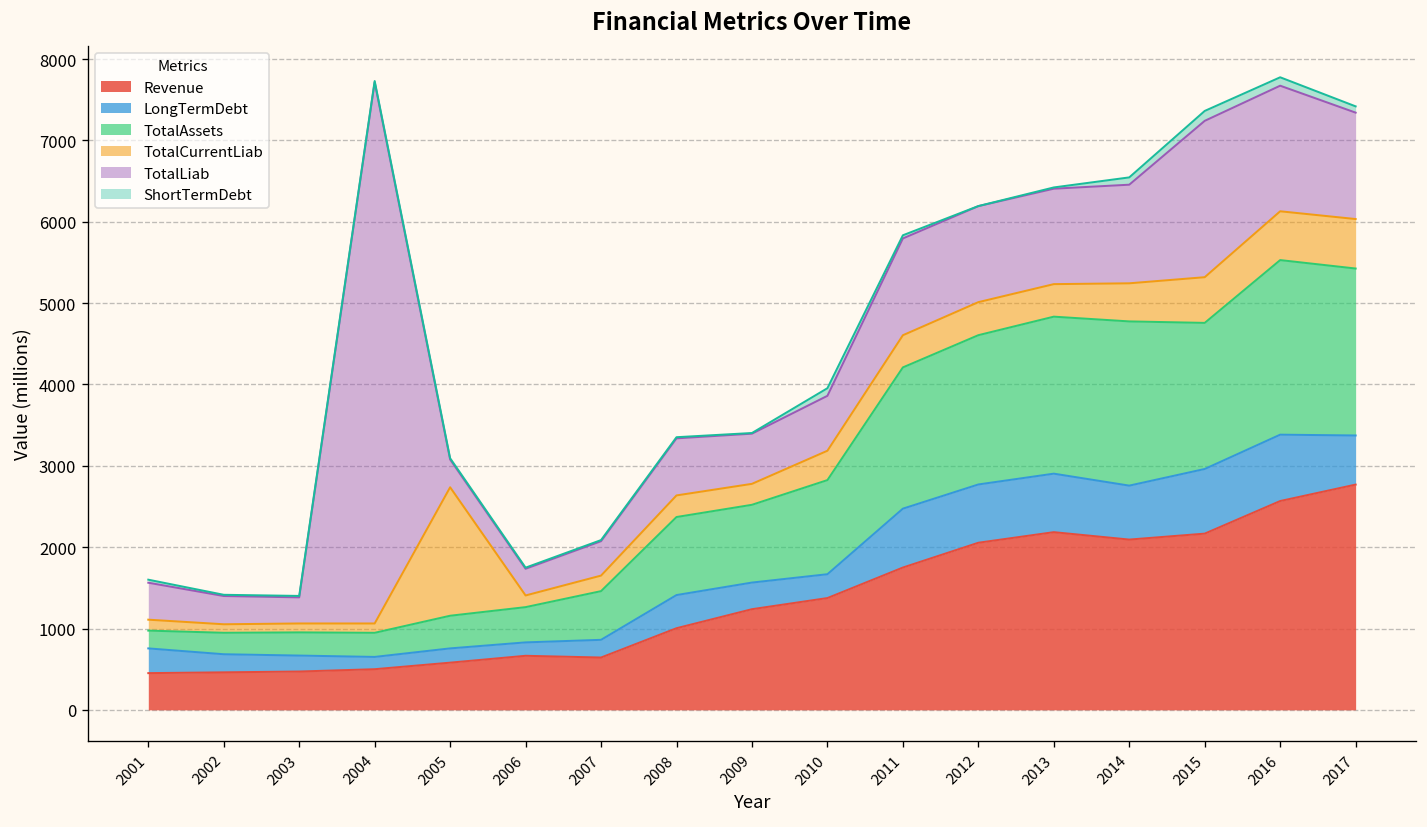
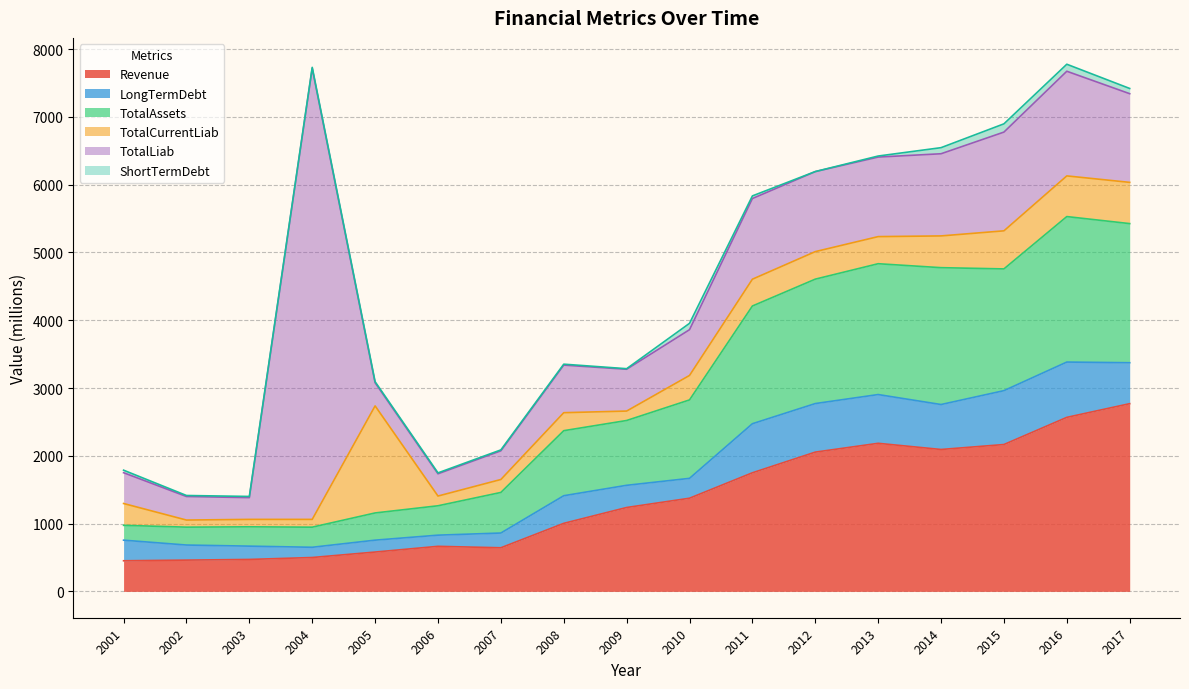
  {
    "Revenue": {
      "2001": 500,
      "2002": 500,
      "2003": 500,
      "2004": 500,
      "2005": 600,
      "2006": 700,
      "2007": 600,
      "2008": 1000,
      "2009": 1200,
      "2010": 1400,
      "2011": 1700,
      "2012": 2100,
      "2013": 2200,
      "2014": 2100,
      "2015": 2200,
      "2016": 2600,
      "2017": 2800
    },
    "LongTermDebt": {
      "2001": 300,
      "2002": 200,
      "2003": 200,
      "2004": 200,
      "2005": 200,
      "2006": 200,
      "2007": 200,
      "2008": 400,
      "2009": 300,
      "2010": 300,
      "2011": 700,
      "2012": 700,
      "2013": 700,
      "2014": 700,
      "2015": 800,
      "2016": 800,
      "2017": 600
    },
    "TotalCurrentLiab": {
-     "2001": 100,
+     "2001": 300,
      "2002": 100,
      "2003": 100,
      "2004": 100,
      "2005": 1600,
      "2006": 100,
      "2007": 200,
      "2008": 300,
-     "2009": 300,
+     "2009": 100,
      "2010": 400,
      "2011": 400,
      "2012": 400,
      "2013": 400,
      "2014": 500,
      "2015": 600,
      "2016": 600,
      "2017": 600
    },
    "TotalLiab": {
      "2010": 700,
      "2011": 1200,
      "2014": 1200,
-     "2015": 1900,
+     "2015": 1500,
      "2016": 1500,
      "2017": 1300
    }
  }
